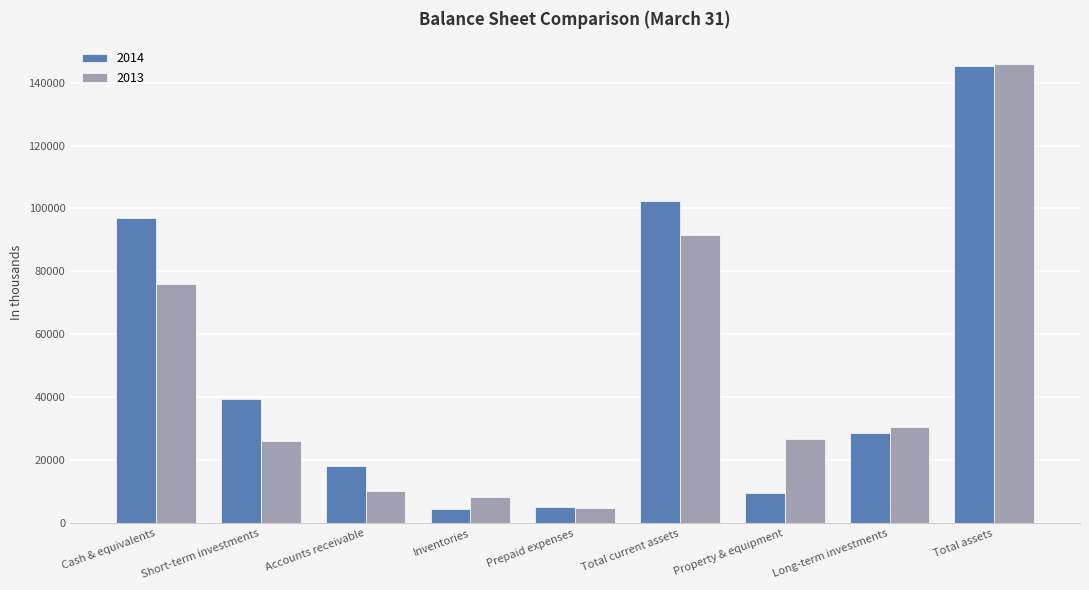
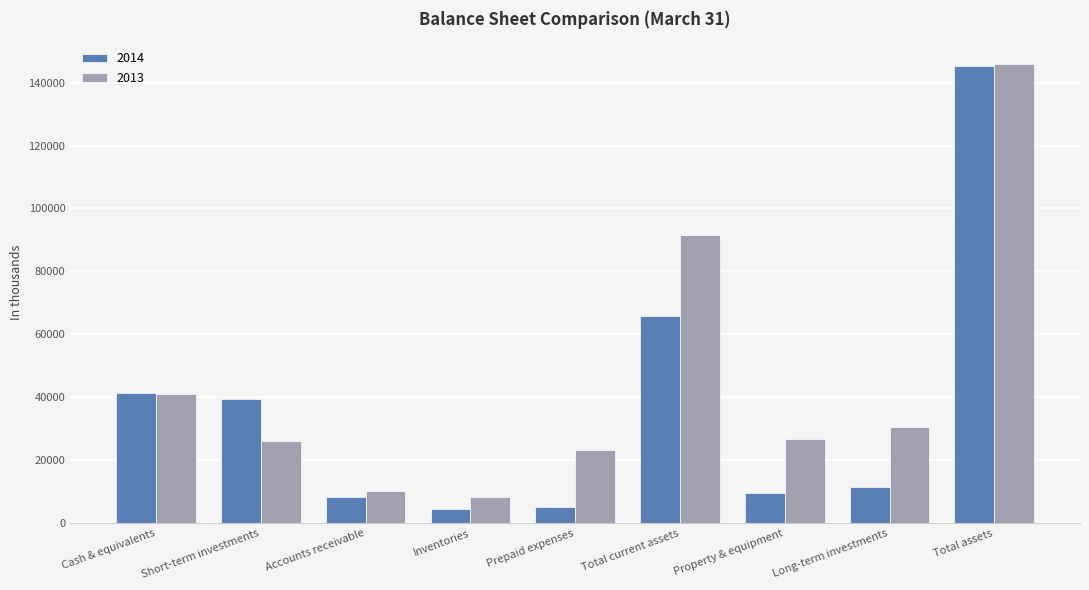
  {
    "2014": {
-     "Cash & equivalents": 97000,
+     "Cash & equivalents": 42000,
      "Short-term investments": 39000,
-     "Accounts receivable": 18000,
+     "Accounts receivable": 8000,
      "Inventories": 5000,
      "Prepaid expenses": 5000,
-     "Total current assets": 103000,
+     "Total current assets": 66000,
      "Property & equipment": 10000,
-     "Long-term investments": 29000,
+     "Long-term investments": 12000,
      "Total assets": 145000
    },
    "2013": {
-     "Cash & equivalents": 76000,
+     "Cash & equivalents": 41000,
      "Short-term investments": 26000,
      "Accounts receivable": 10000,
      "Inventories": 8000,
-     "Prepaid expenses": 5000,
+     "Prepaid expenses": 23000,
      "Total current assets": 91000,
      "Property & equipment": 27000,
      "Long-term investments": 31000,
      "Total assets": 146000
    }
  }
